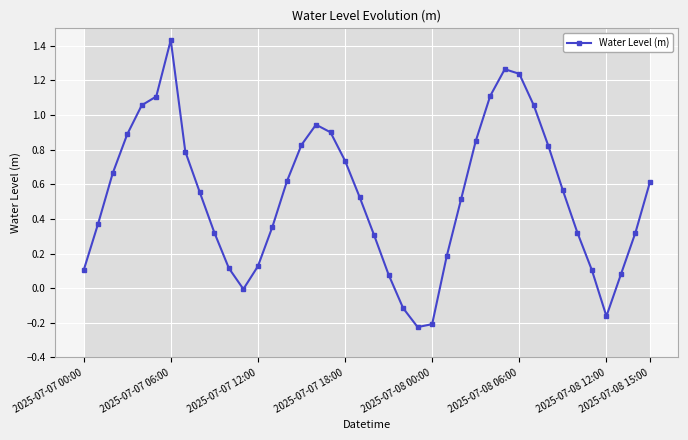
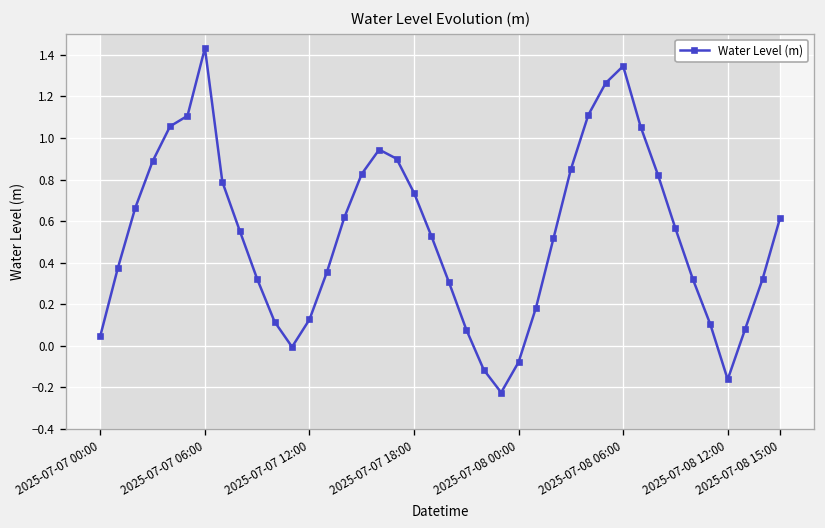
  {
    "Water Level (m)": {
-     "2025-07-07 00:00": 0.10,
+     "2025-07-07 00:00": 0.05,
      "2025-07-07 06:00": 1.43,
      "2025-07-07 12:00": 0.13,
      "2025-07-07 18:00": 0.74,
-     "2025-07-08 00:00": -0.21,
-     "2025-07-08 06:00": 1.24,
+     "2025-07-08 00:00": -0.08,
+     "2025-07-08 06:00": 1.35,
      "2025-07-08 12:00": -0.16,
      "2025-07-08 15:00": 0.61
    }
  }
